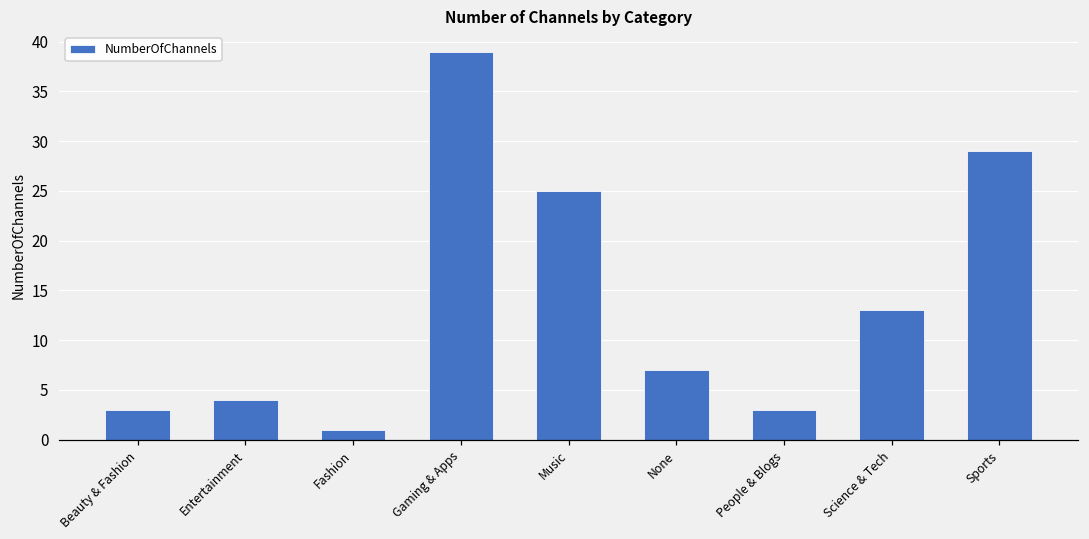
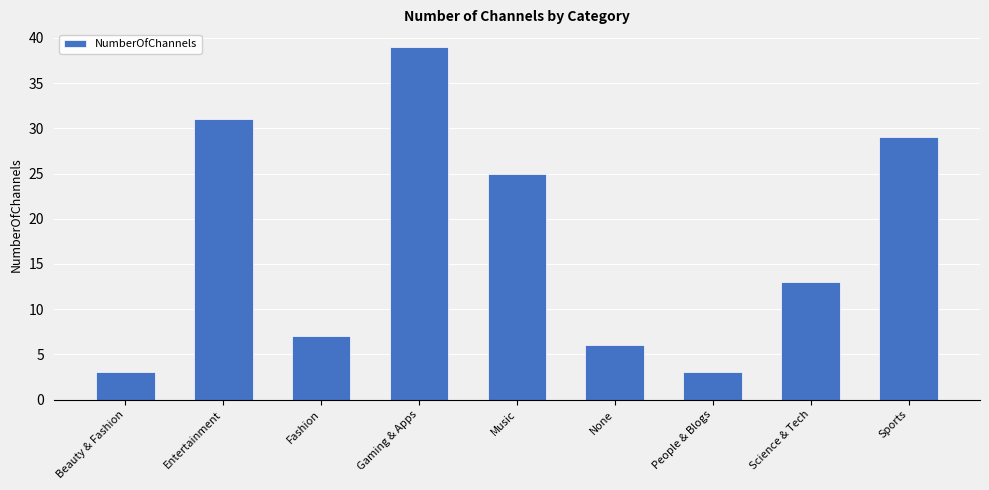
  {
    "Beauty & Fashion": 3,
-   "Entertainment": 4,
-   "Fashion": 1,
+   "Entertainment": 31,
+   "Fashion": 7,
    "Gaming & Apps": 39,
    "Music": 25,
-   "None": 7,
+   "None": 6,
    "People & Blogs": 3,
    "Science & Tech": 13,
    "Sports": 29
  }
